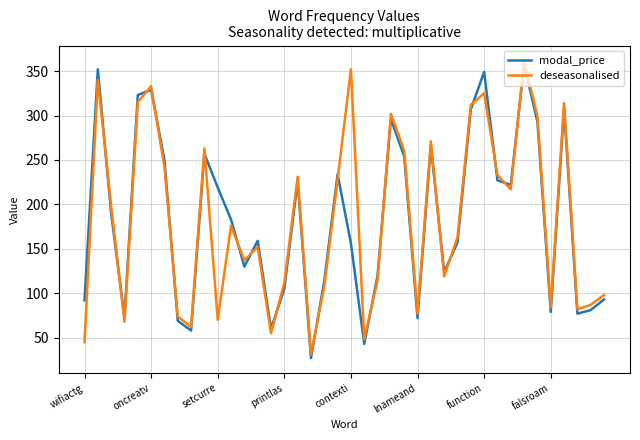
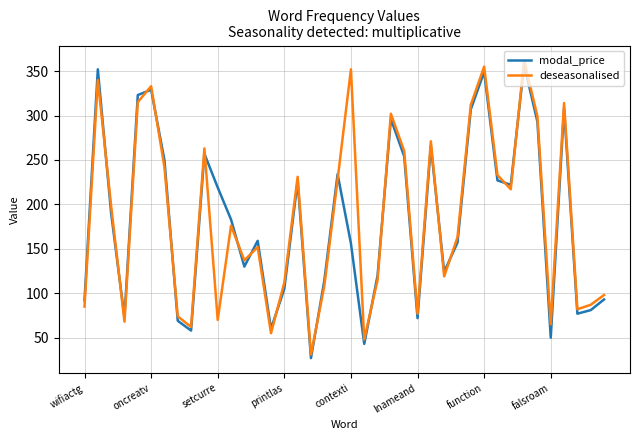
  {
    "modal_price": {
      "wifiactg": 90,
      "oncreatv": 330,
      "setcurre": 220,
      "printlas": 110,
      "contexti": 160,
      "lnameand": 70,
      "function": 350,
-     "falsroam": 80
+     "falsroam": 50
    },
    "deseasonalised": {
-     "wifiactg": 50,
+     "wifiactg": 90,
      "oncreatv": 330,
      "setcurre": 70,
      "printlas": 110,
      "contexti": 350,
      "lnameand": 80,
-     "function": 330,
-     "falsroam": 80
+     "function": 360,
+     "falsroam": 70
    }
  }
